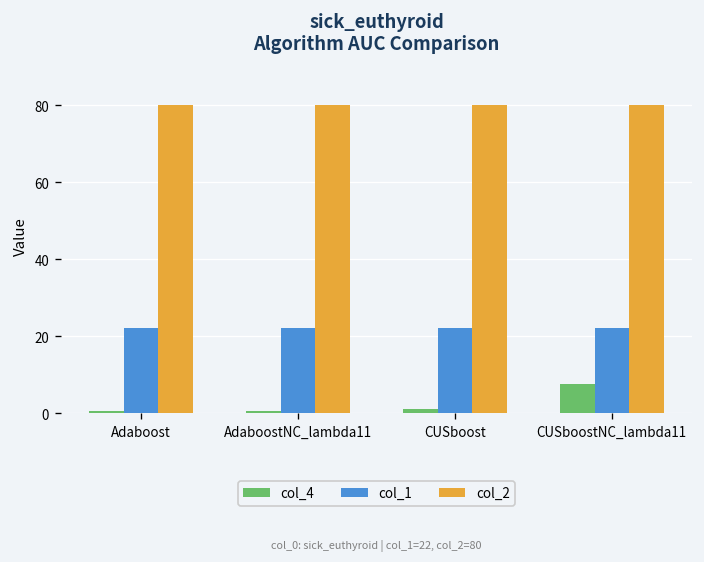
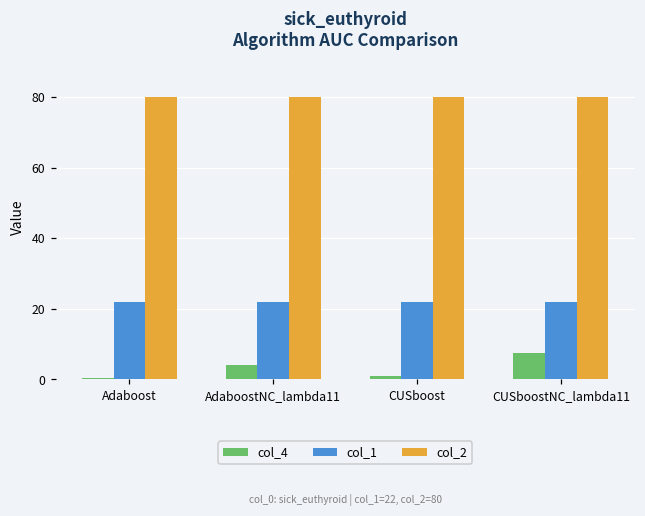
  {
    "col_4": {
-     "AdaboostNC_lambda11": 1,
+     "AdaboostNC_lambda11": 4,
      "CUSboost": 1,
      "CUSboostNC_lambda11": 7
    },
    "col_1": {
      "Adaboost": 22,
      "AdaboostNC_lambda11": 22,
      "CUSboost": 22,
      "CUSboostNC_lambda11": 22
    },
    "col_2": {
      "Adaboost": 80,
      "AdaboostNC_lambda11": 80,
      "CUSboost": 80,
      "CUSboostNC_lambda11": 80
    }
  }
